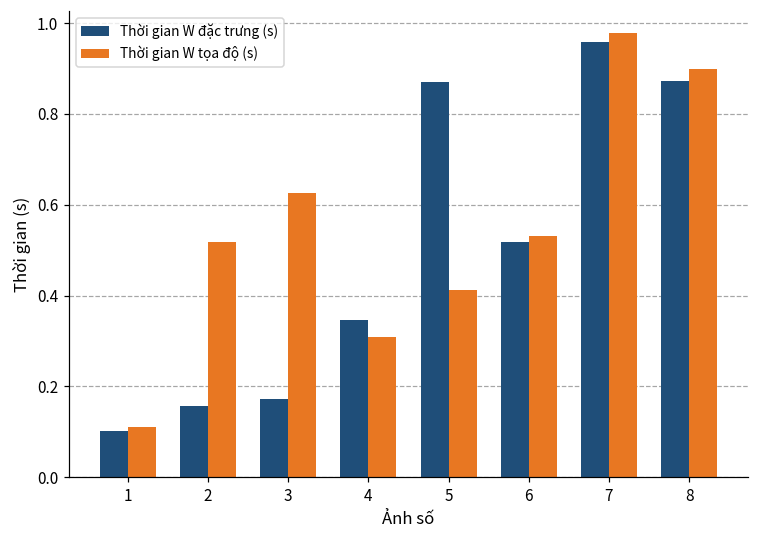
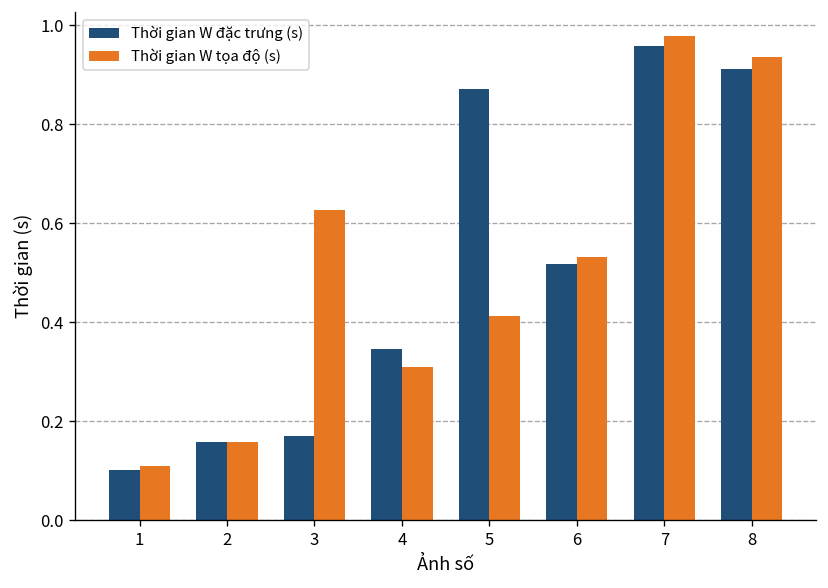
  {
    "Thời gian W đặc trưng (s)": {
      "1": 0.10,
      "2": 0.16,
      "3": 0.17,
      "4": 0.35,
      "5": 0.87,
      "6": 0.52,
      "7": 0.96,
-     "8": 0.87
+     "8": 0.91
    },
    "Thời gian W tọa độ (s)": {
      "1": 0.11,
-     "2": 0.52,
+     "2": 0.16,
      "3": 0.63,
      "4": 0.31,
      "5": 0.41,
      "6": 0.53,
      "7": 0.98,
-     "8": 0.90
+     "8": 0.94
    }
  }
